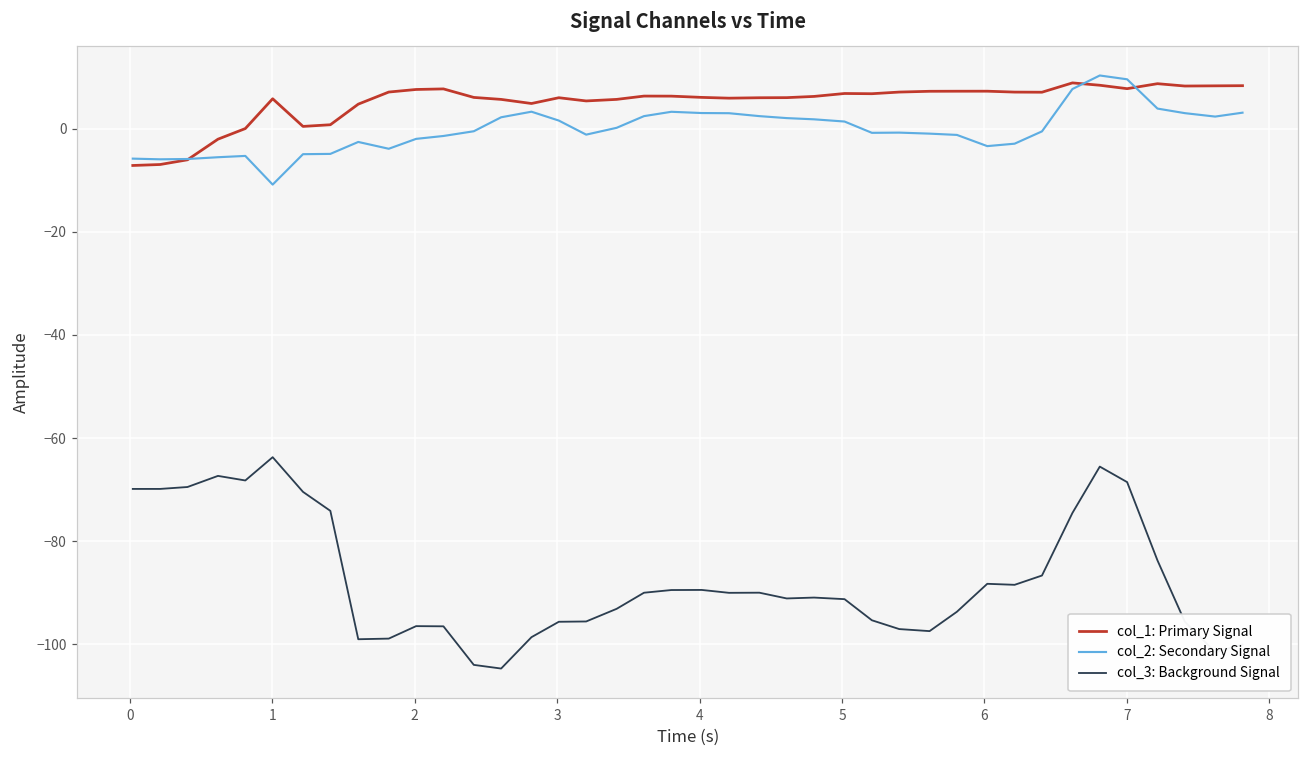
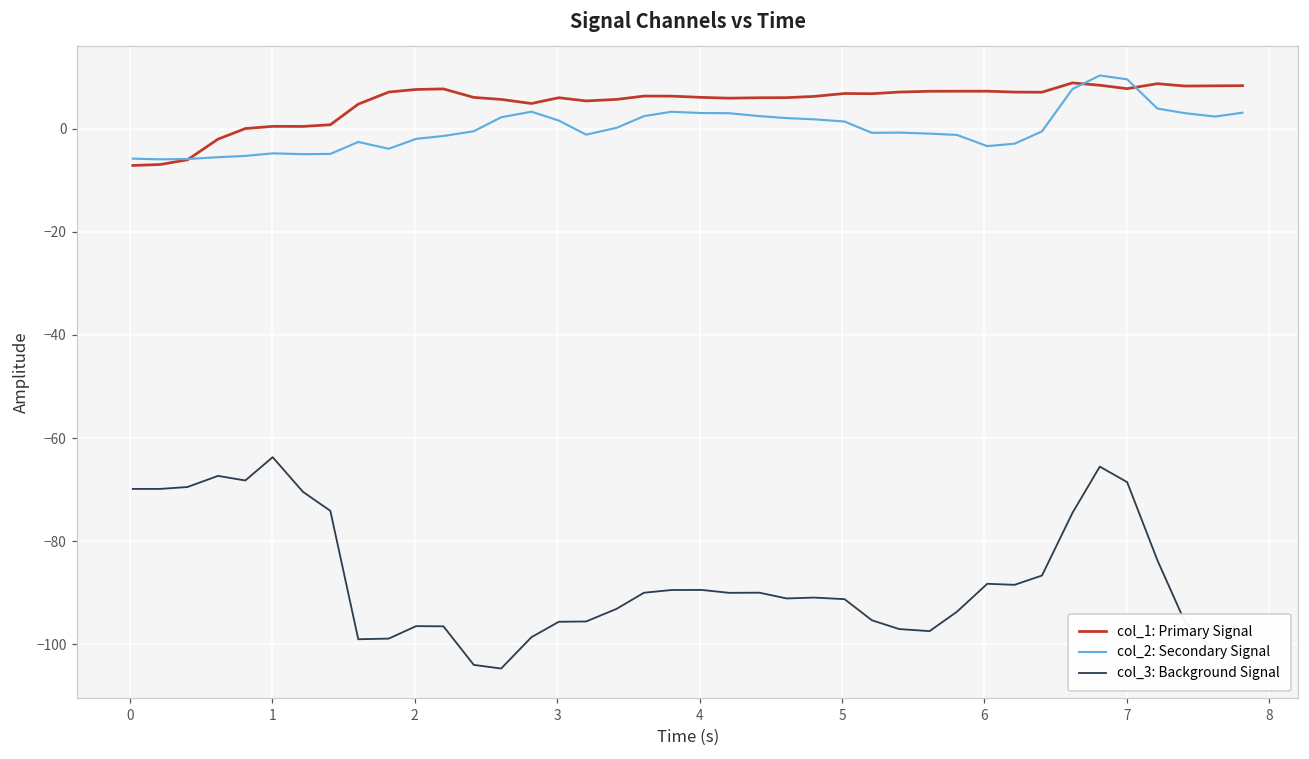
  {
    "col_1: Primary Signal": {
-     "1": 6,
+     "1": 0,
      "7": 8
    },
    "col_2: Secondary Signal": {
-     "1": -11,
+     "1": -5,
      "7": 10
    },
    "col_3: Background Signal": {
      "1": -64,
      "7": -69
    }
  }
